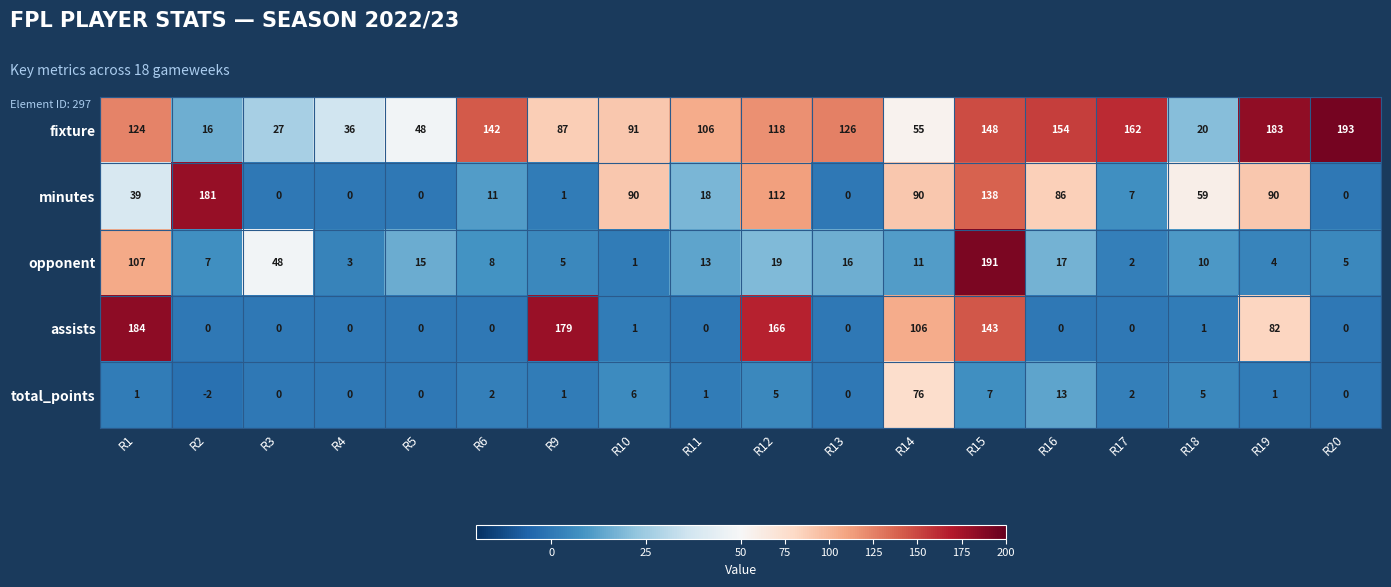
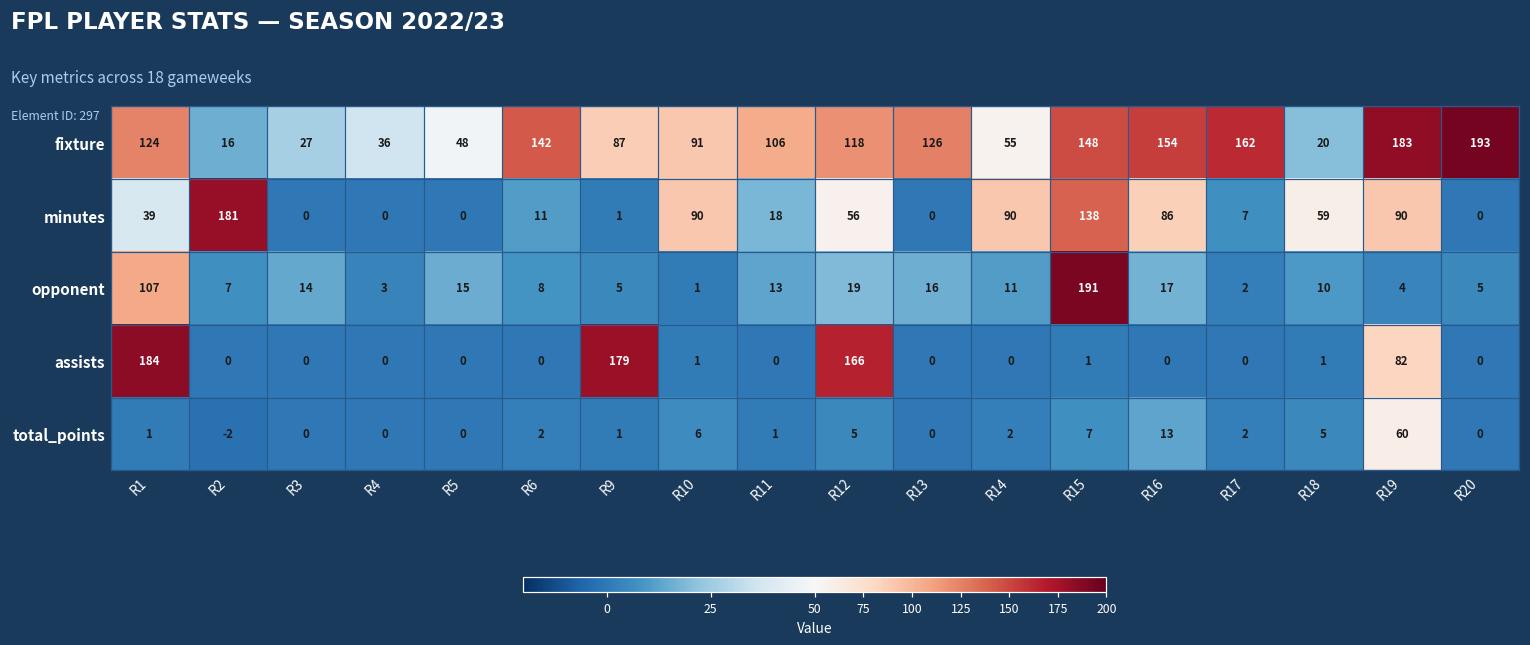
  {
    "fixture": {
      "R1": 124,
      "R2": 16,
      "R3": 27,
      "R4": 36,
      "R5": 48,
      "R6": 142,
      "R9": 87,
      "R10": 91,
      "R11": 106,
      "R12": 118,
      "R13": 126,
      "R14": 55,
      "R15": 148,
      "R16": 154,
      "R17": 162,
      "R18": 20,
      "R19": 183,
      "R20": 193
    },
    "minutes": {
      "R1": 39,
      "R2": 181,
      "R3": 0,
      "R4": 0,
      "R5": 0,
      "R6": 11,
      "R9": 1,
      "R10": 90,
      "R11": 18,
-     "R12": 112,
+     "R12": 56,
      "R13": 0,
      "R14": 90,
      "R15": 138,
      "R16": 86,
      "R17": 7,
      "R18": 59,
      "R19": 90,
      "R20": 0
    },
    "opponent": {
      "R1": 107,
      "R2": 7,
-     "R3": 48,
+     "R3": 14,
      "R4": 3,
      "R5": 15,
      "R6": 8,
      "R9": 5,
      "R10": 1,
      "R11": 13,
      "R12": 19,
      "R13": 16,
      "R14": 11,
      "R15": 191,
      "R16": 17,
      "R17": 2,
      "R18": 10,
      "R19": 4,
      "R20": 5
    },
    "assists": {
      "R1": 184,
      "R2": 0,
      "R3": 0,
      "R4": 0,
      "R5": 0,
      "R6": 0,
      "R9": 179,
      "R10": 1,
      "R11": 0,
      "R12": 166,
      "R13": 0,
-     "R14": 106,
-     "R15": 143,
+     "R14": 0,
+     "R15": 1,
      "R16": 0,
      "R17": 0,
      "R18": 1,
      "R19": 82,
      "R20": 0
    },
    "total_points": {
      "R1": 1,
      "R2": -2,
      "R3": 0,
      "R4": 0,
      "R5": 0,
      "R6": 2,
      "R9": 1,
      "R10": 6,
      "R11": 1,
      "R12": 5,
      "R13": 0,
-     "R14": 76,
+     "R14": 2,
      "R15": 7,
      "R16": 13,
      "R17": 2,
      "R18": 5,
-     "R19": 1,
+     "R19": 60,
      "R20": 0
    }
  }
